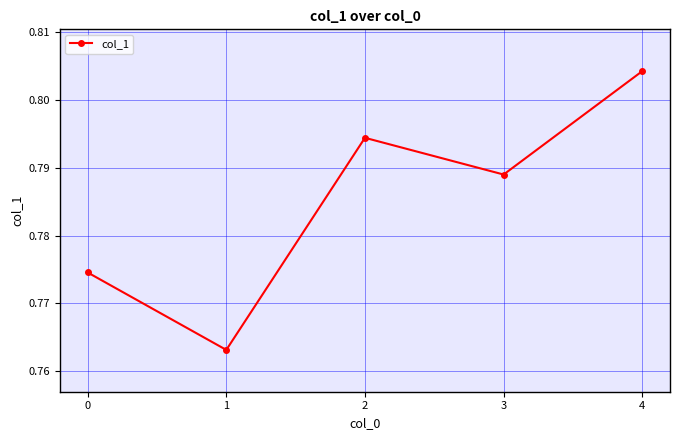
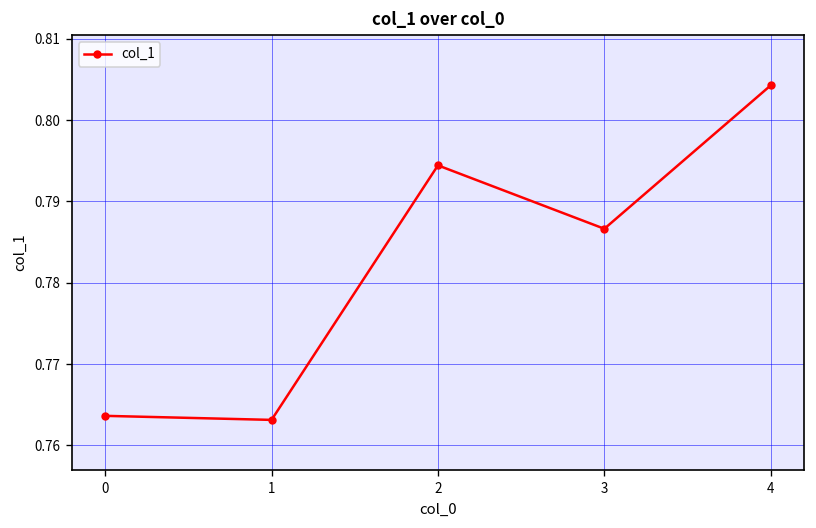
  {
-   "0": 0.775,
+   "0": 0.764,
    "1": 0.763,
    "2": 0.794,
-   "3": 0.789,
+   "3": 0.787,
    "4": 0.804
  }
